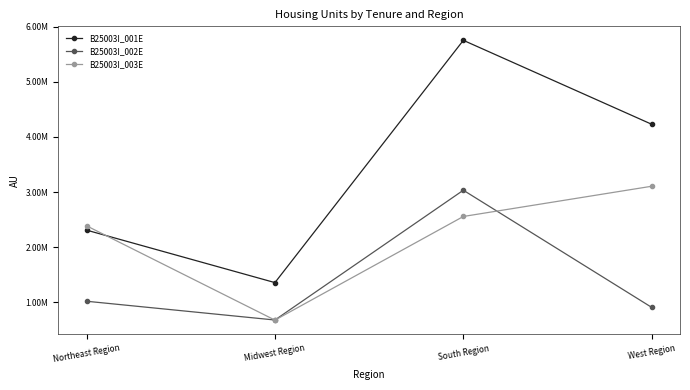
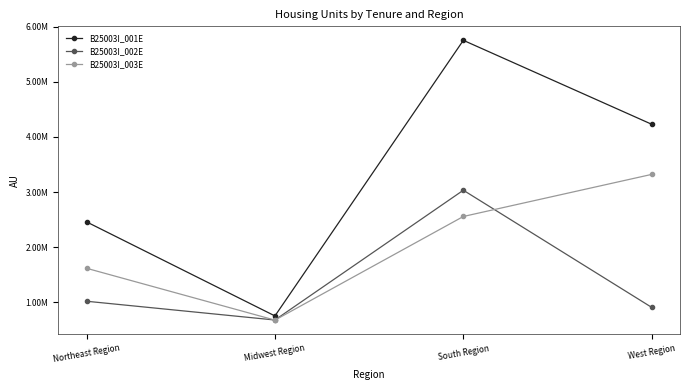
  {
    "B25003I_001E": {
-     "Northeast Region": 2300000,
-     "Midwest Region": 1400000,
+     "Northeast Region": 2500000,
+     "Midwest Region": 800000,
      "South Region": 5800000,
      "West Region": 4200000
    },
    "B25003I_002E": {
      "Northeast Region": 1000000,
      "South Region": 3000000,
      "West Region": 900000
    },
    "B25003I_003E": {
-     "Northeast Region": 2400000,
+     "Northeast Region": 1600000,
      "South Region": 2600000,
-     "West Region": 3100000
+     "West Region": 3300000
    }
  }
